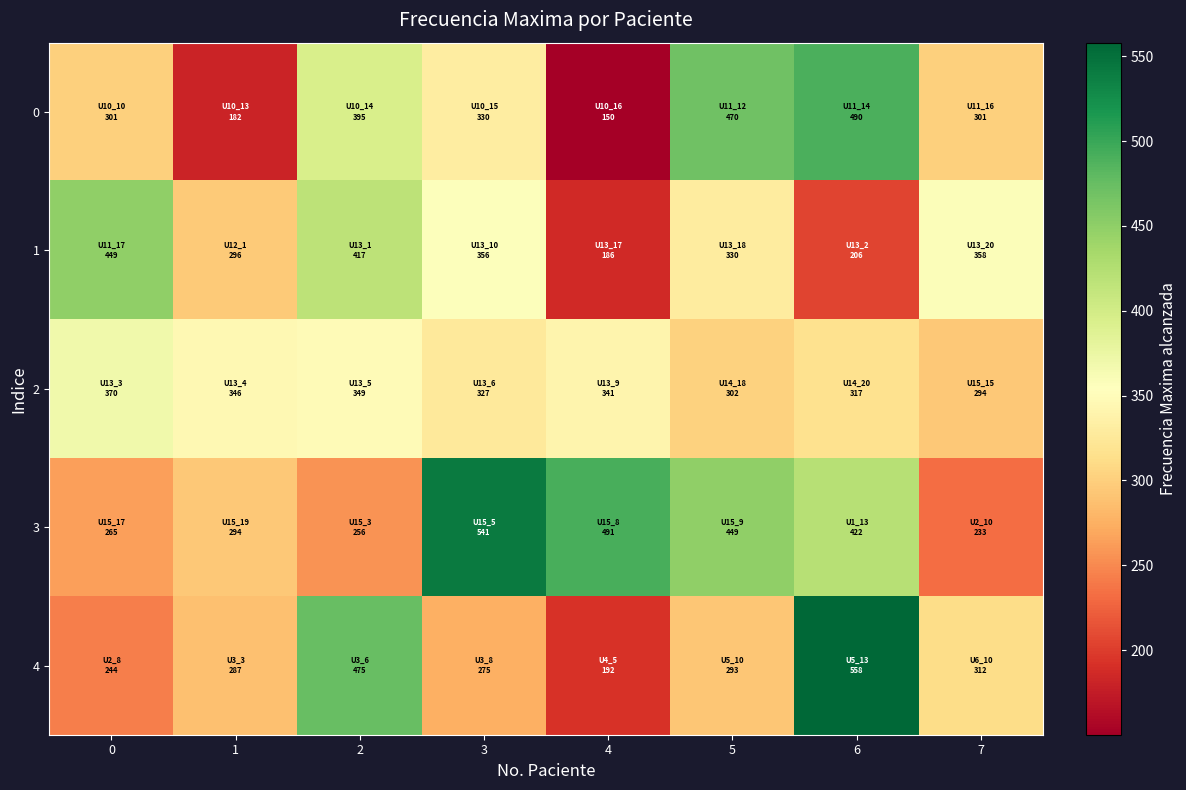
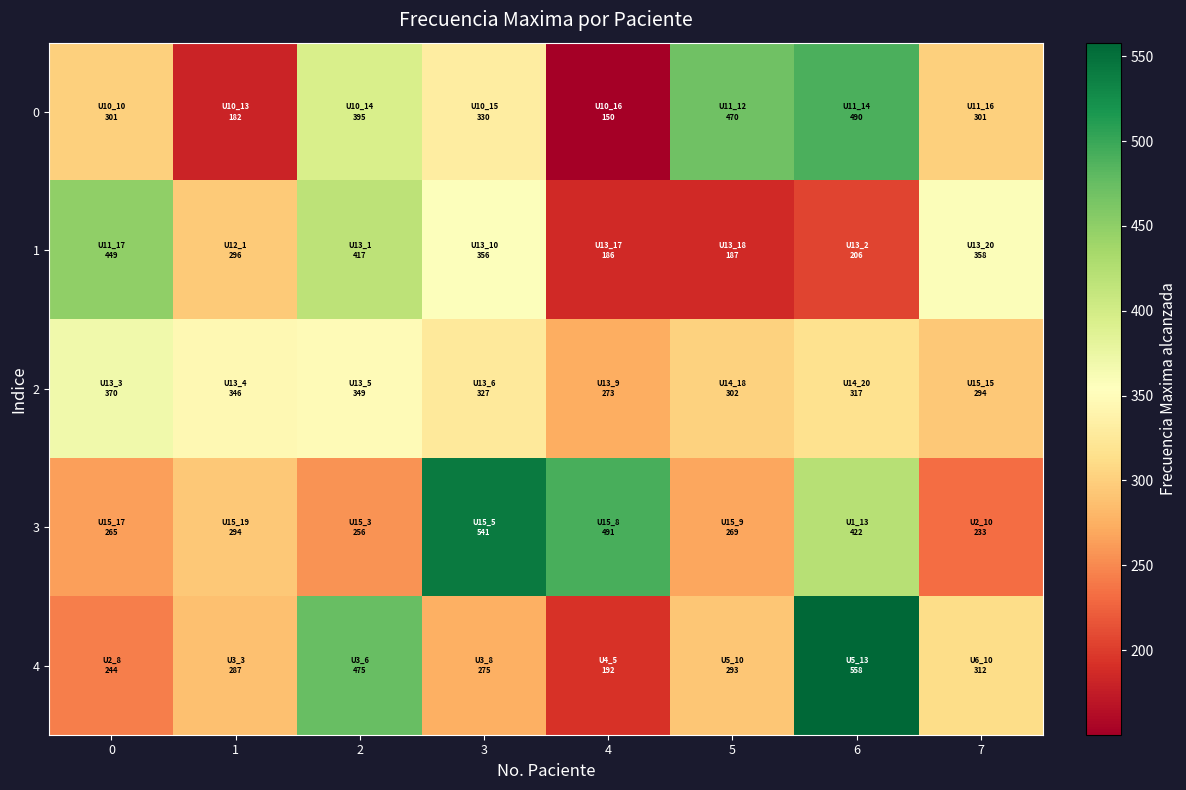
  {
    "1": {
-     "5": 330
+     "5": 187
    },
    "2": {
-     "4": 341
+     "4": 273
    },
    "3": {
-     "5": 449
+     "5": 269
    }
  }
